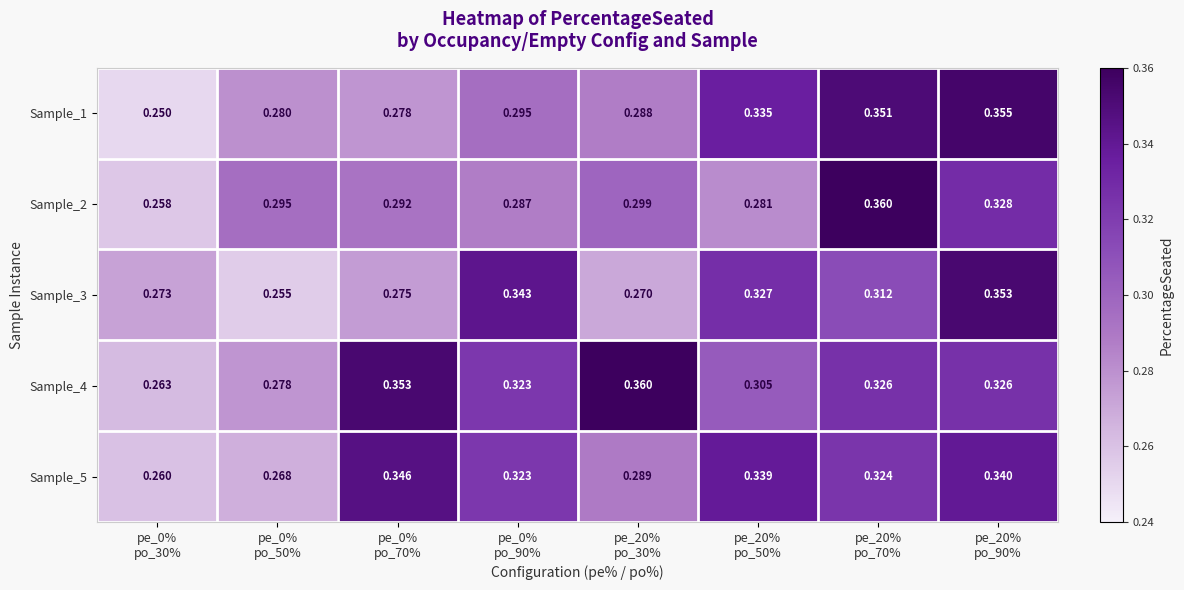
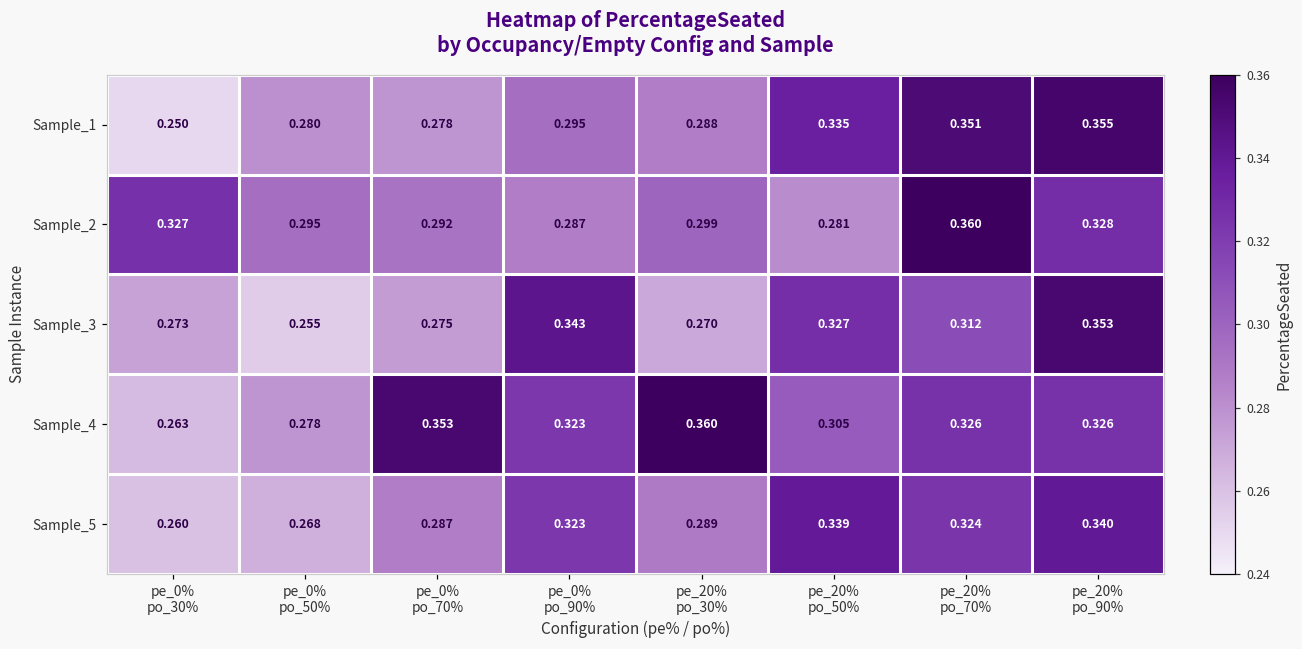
  {
    "Sample_1": {
      "pe_0% po_30%": 0.250,
      "pe_0% po_50%": 0.280,
      "pe_0% po_70%": 0.278,
      "pe_0% po_90%": 0.295,
      "pe_20% po_30%": 0.288,
      "pe_20% po_50%": 0.335,
      "pe_20% po_70%": 0.351,
      "pe_20% po_90%": 0.355
    },
    "Sample_2": {
-     "pe_0% po_30%": 0.258,
+     "pe_0% po_30%": 0.327,
      "pe_0% po_50%": 0.295,
      "pe_0% po_70%": 0.292,
      "pe_0% po_90%": 0.287,
      "pe_20% po_30%": 0.299,
      "pe_20% po_50%": 0.281,
      "pe_20% po_70%": 0.360,
      "pe_20% po_90%": 0.328
    },
    "Sample_3": {
      "pe_0% po_30%": 0.273,
      "pe_0% po_50%": 0.255,
      "pe_0% po_70%": 0.275,
      "pe_0% po_90%": 0.343,
      "pe_20% po_30%": 0.270,
      "pe_20% po_50%": 0.327,
      "pe_20% po_70%": 0.312,
      "pe_20% po_90%": 0.353
    },
    "Sample_4": {
      "pe_0% po_30%": 0.263,
      "pe_0% po_50%": 0.278,
      "pe_0% po_70%": 0.353,
      "pe_0% po_90%": 0.323,
      "pe_20% po_30%": 0.360,
      "pe_20% po_50%": 0.305,
      "pe_20% po_70%": 0.326,
      "pe_20% po_90%": 0.326
    },
    "Sample_5": {
      "pe_0% po_30%": 0.260,
      "pe_0% po_50%": 0.268,
-     "pe_0% po_70%": 0.346,
+     "pe_0% po_70%": 0.287,
      "pe_0% po_90%": 0.323,
      "pe_20% po_30%": 0.289,
      "pe_20% po_50%": 0.339,
      "pe_20% po_70%": 0.324,
      "pe_20% po_90%": 0.340
    }
  }
